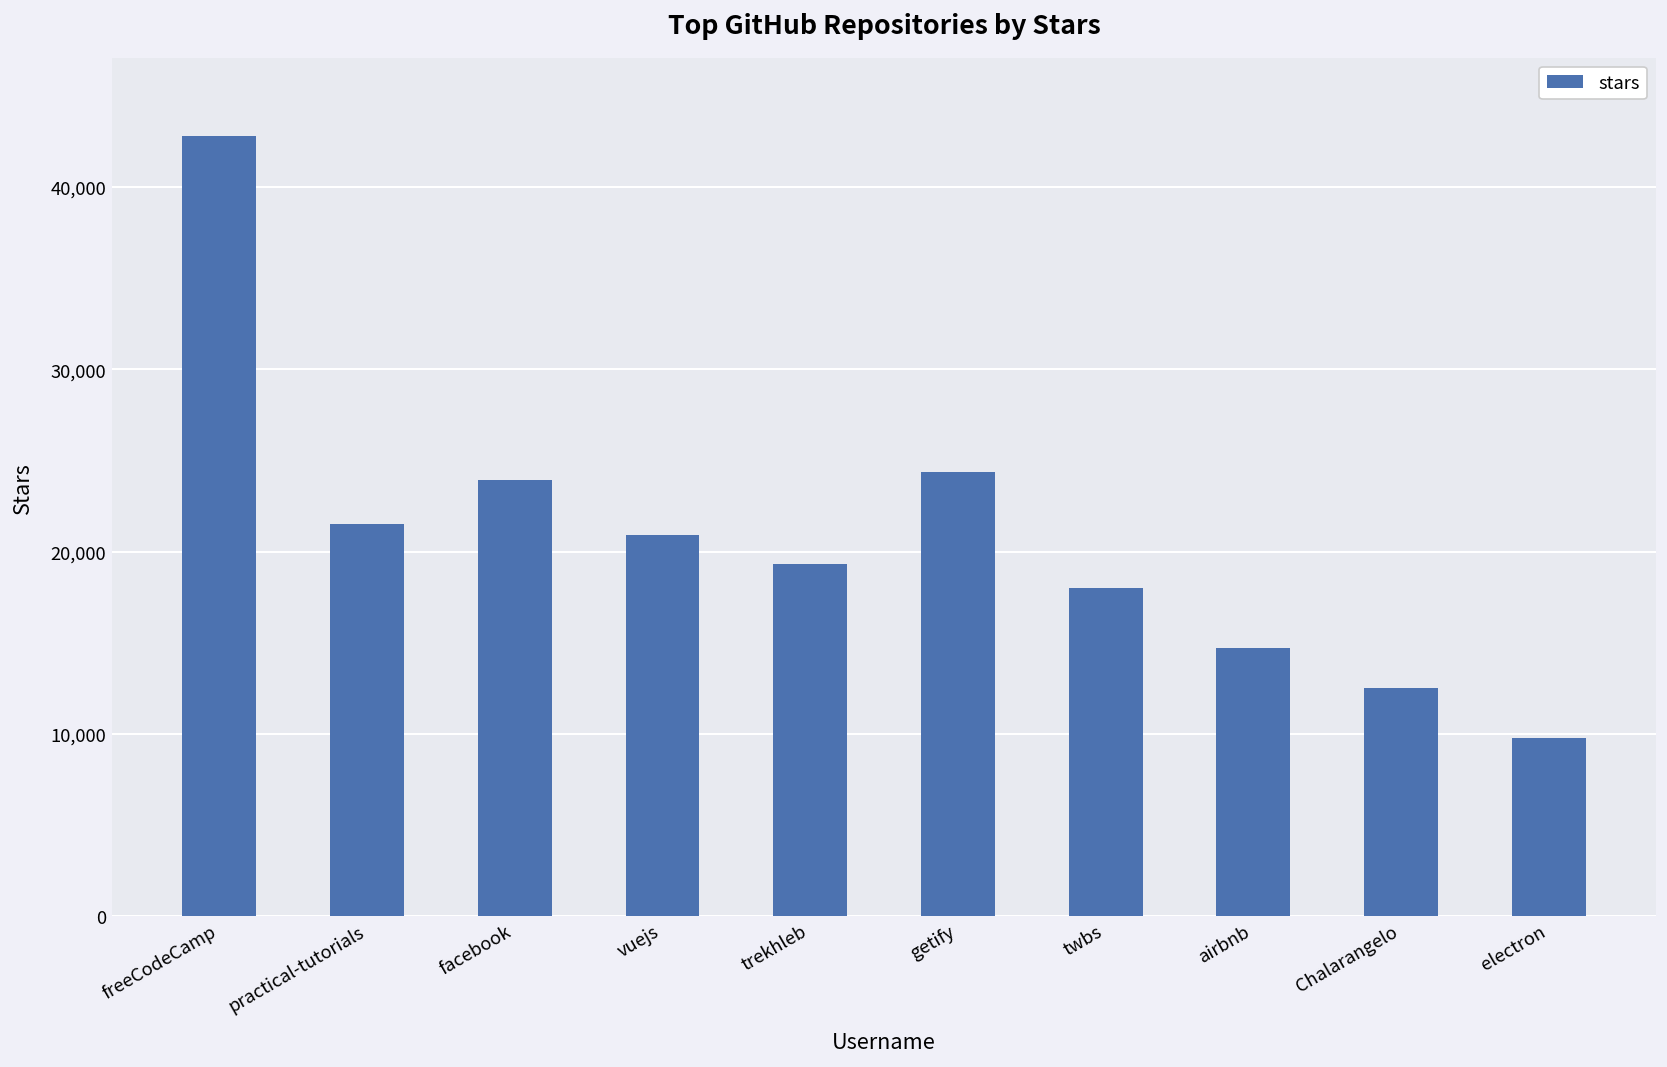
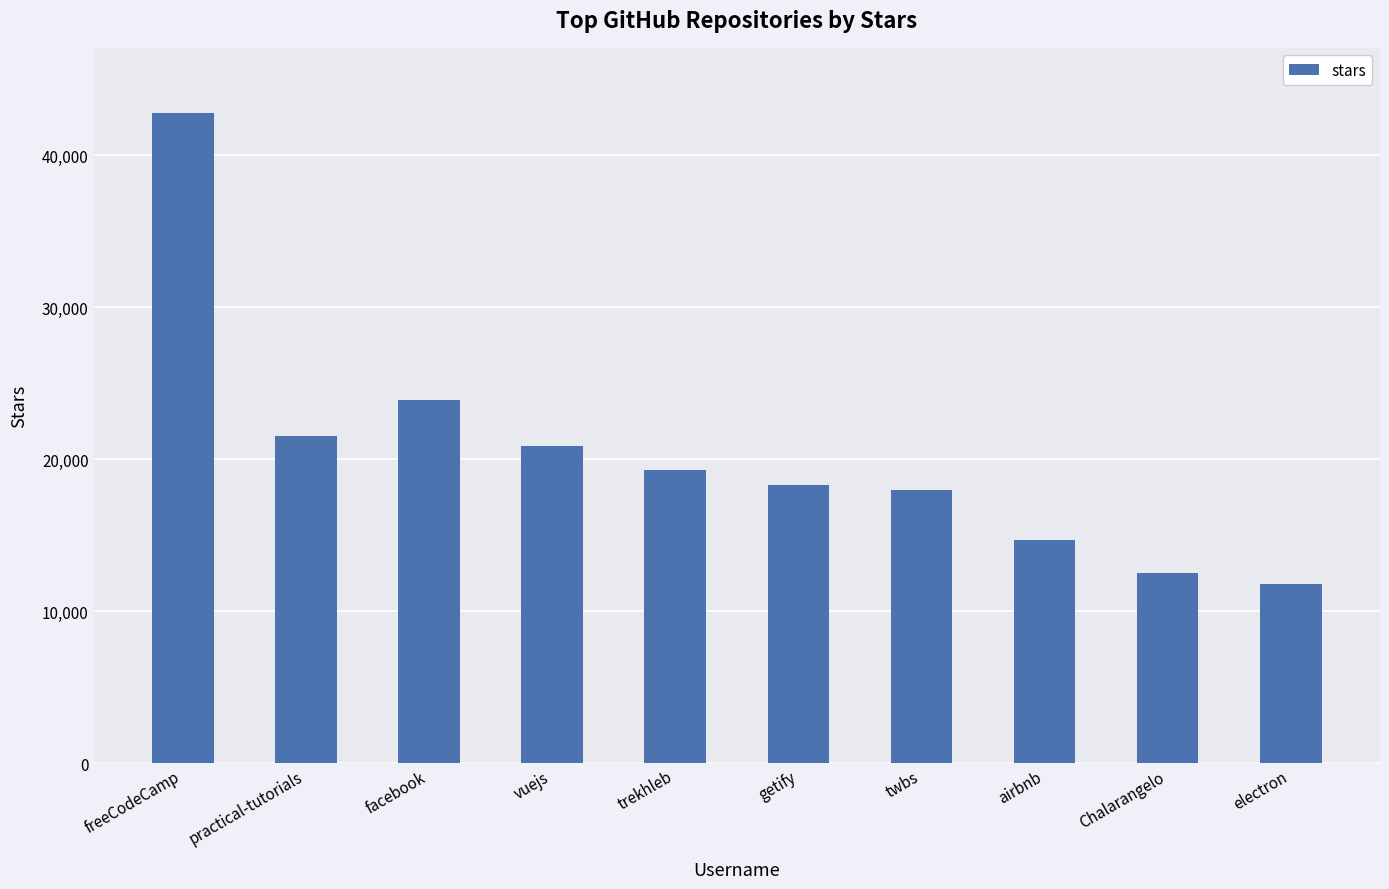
  {
    "freeCodeCamp": "42,800",
    "practical-tutorials": "21,500",
    "facebook": "23,900",
    "vuejs": "20,900",
    "trekhleb": "19,300",
-   "getify": "24,400",
+   "getify": "18,300",
    "twbs": "18,000",
    "airbnb": "14,700",
    "Chalarangelo": "12,500",
-   "electron": "9,800"
+   "electron": "11,800"
  }
